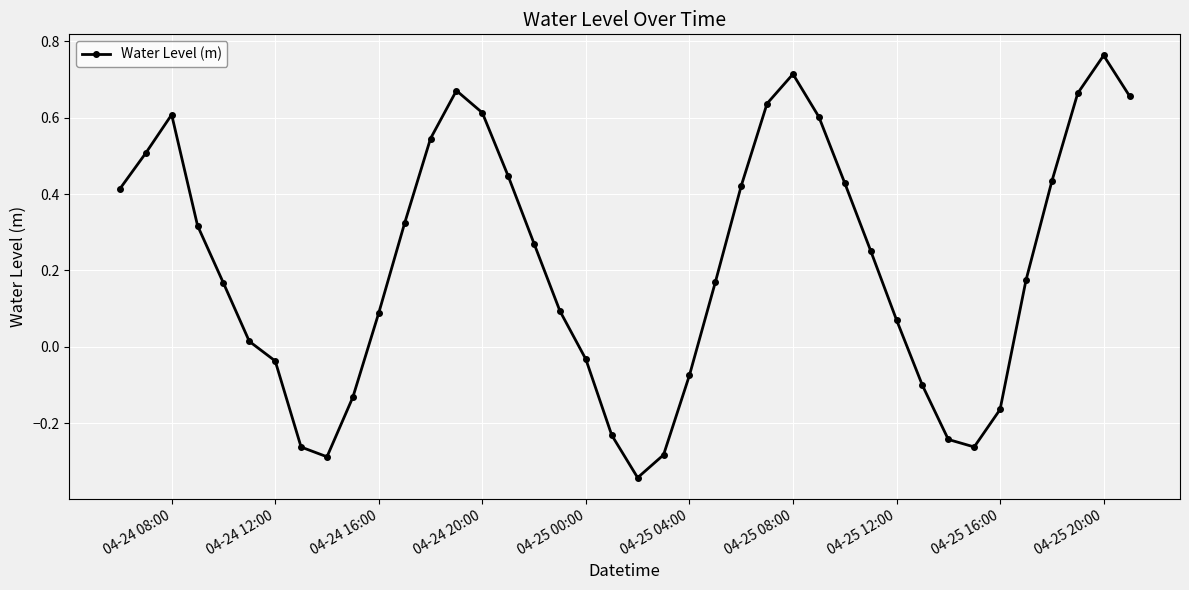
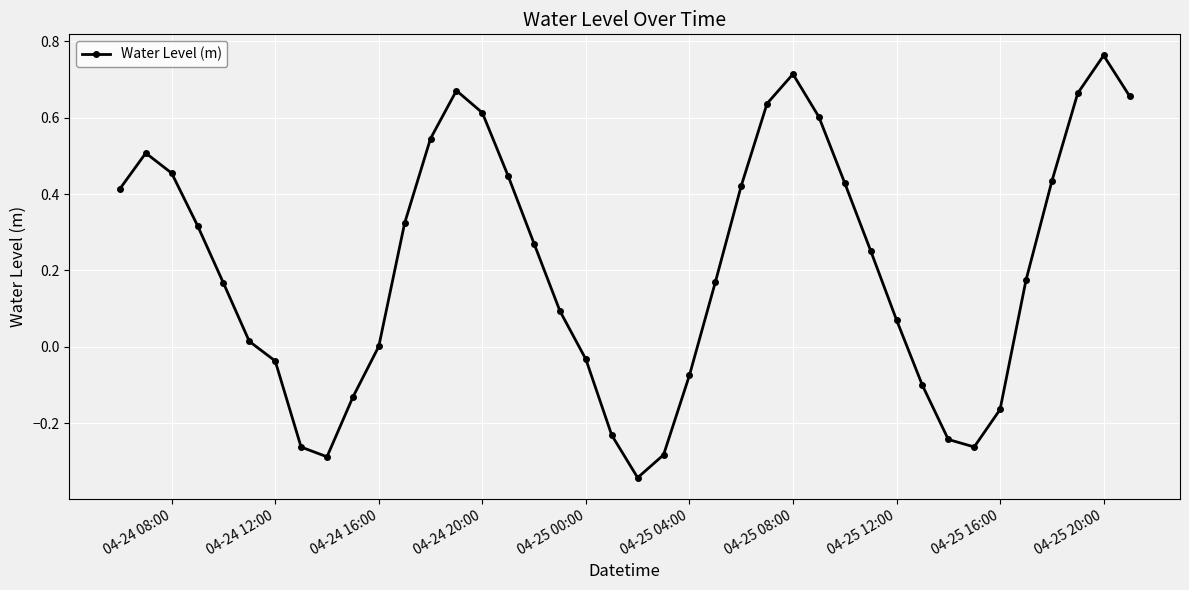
  {
-   "04-24 08:00": 0.61,
+   "04-24 08:00": 0.46,
    "04-24 12:00": -0.04,
-   "04-24 16:00": 0.09,
+   "04-24 16:00": 0.00,
    "04-24 20:00": 0.61,
    "04-25 00:00": -0.03,
    "04-25 04:00": -0.07,
    "04-25 08:00": 0.71,
    "04-25 12:00": 0.07,
    "04-25 16:00": -0.16,
    "04-25 20:00": 0.76
  }
